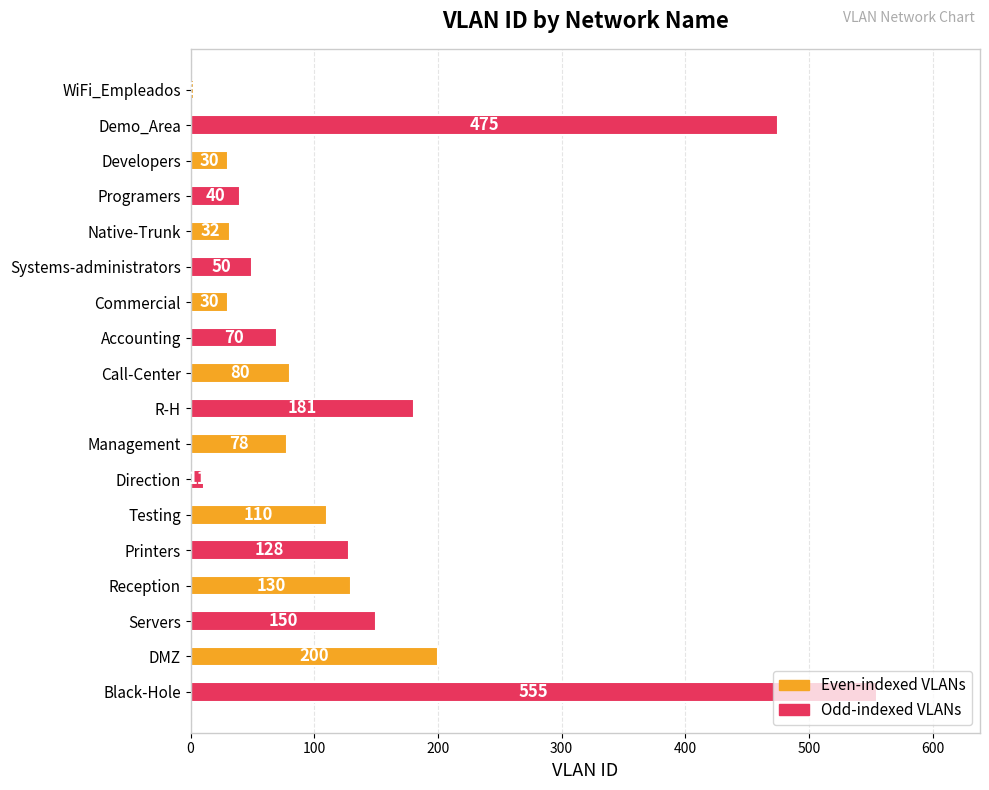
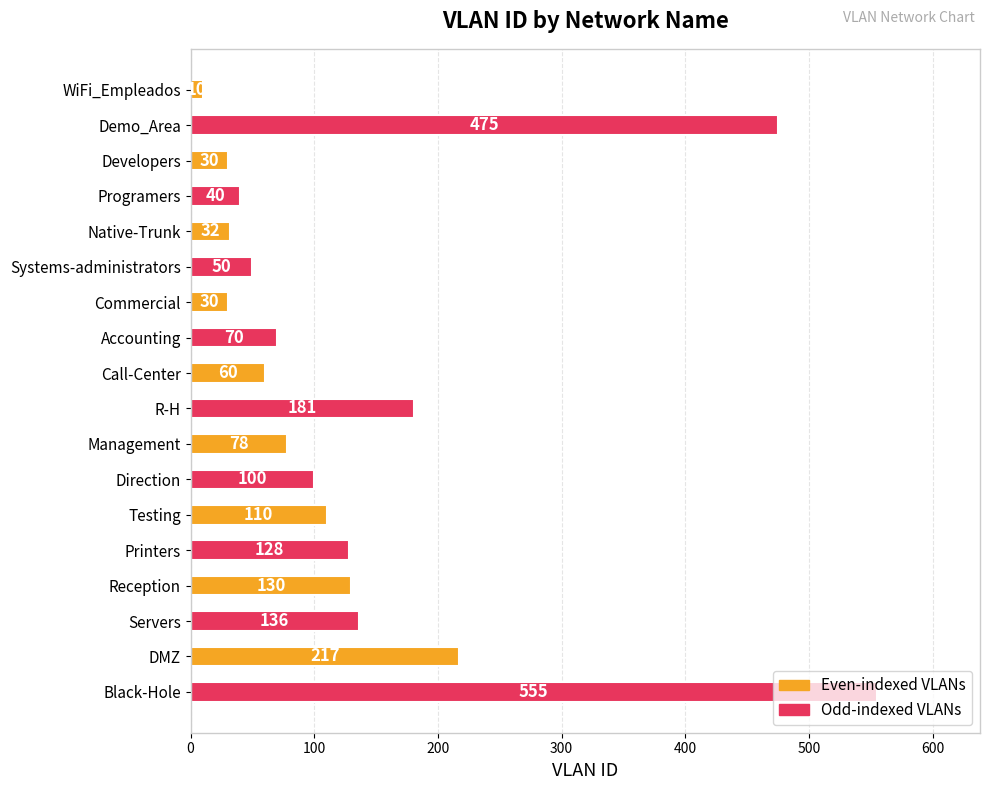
  {
-   "WiFi_Empleados": 3,
+   "WiFi_Empleados": 10,
    "Demo_Area": 475,
    "Developers": 30,
    "Programers": 40,
    "Native-Trunk": 32,
    "Systems-administrators": 50,
    "Commercial": 30,
    "Accounting": 70,
-   "Call-Center": 80,
+   "Call-Center": 60,
    "R-H": 181,
    "Management": 78,
-   "Direction": 11,
+   "Direction": 100,
    "Testing": 110,
    "Printers": 128,
    "Reception": 130,
-   "Servers": 150,
-   "DMZ": 200
+   "Servers": 136,
+   "DMZ": 217
  }
